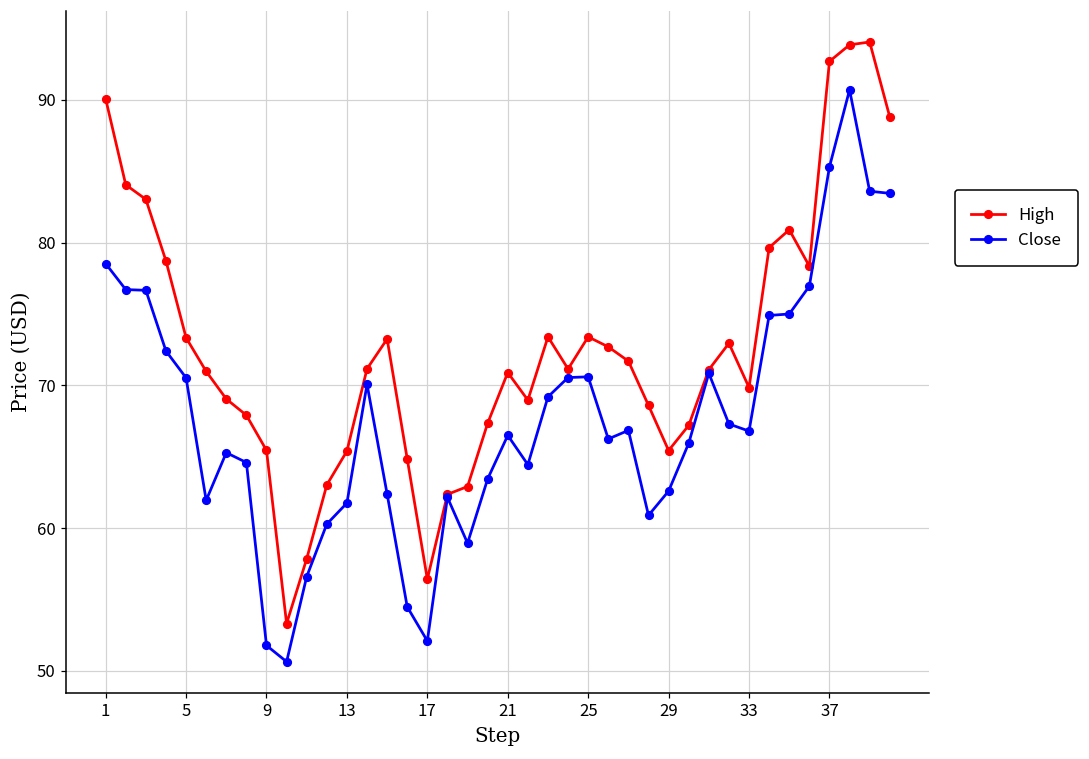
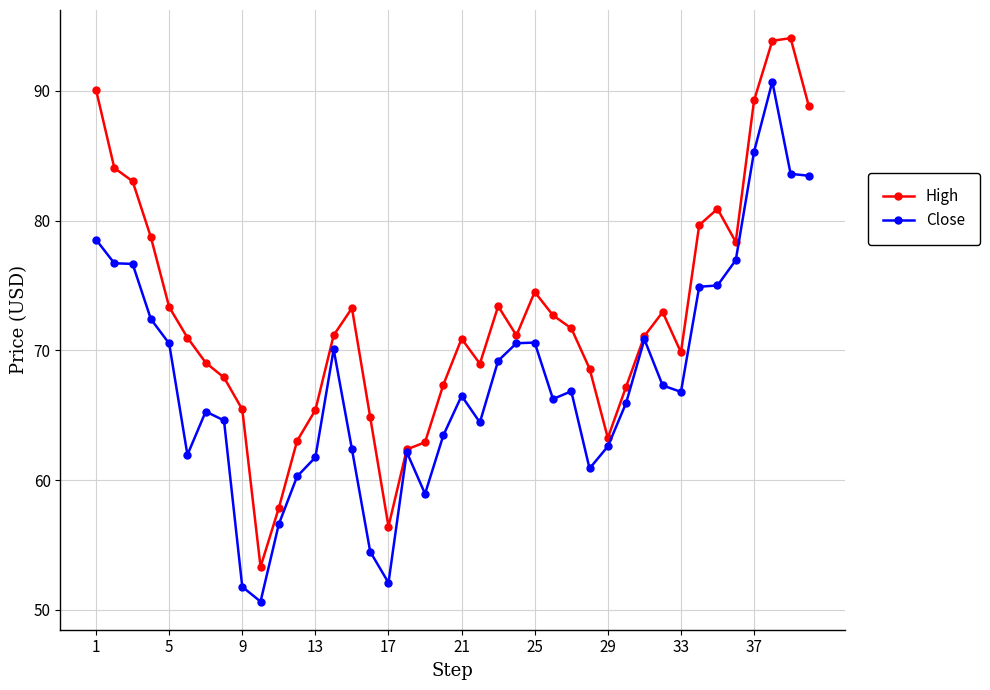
  {
    "High": {
      "1": 90.1,
      "5": 73.3,
      "9": 65.4,
      "13": 65.4,
      "17": 56.4,
      "21": 70.9,
-     "25": 73.4,
-     "29": 65.4,
+     "25": 74.5,
+     "29": 63.3,
      "33": 69.8,
-     "37": 92.7
+     "37": 89.3
    },
    "Close": {
      "1": 78.5,
      "5": 70.5,
      "9": 51.8,
      "13": 61.8,
      "17": 52.1,
      "21": 66.5,
      "25": 70.6,
      "29": 62.6,
      "33": 66.8,
      "37": 85.3
    }
  }
